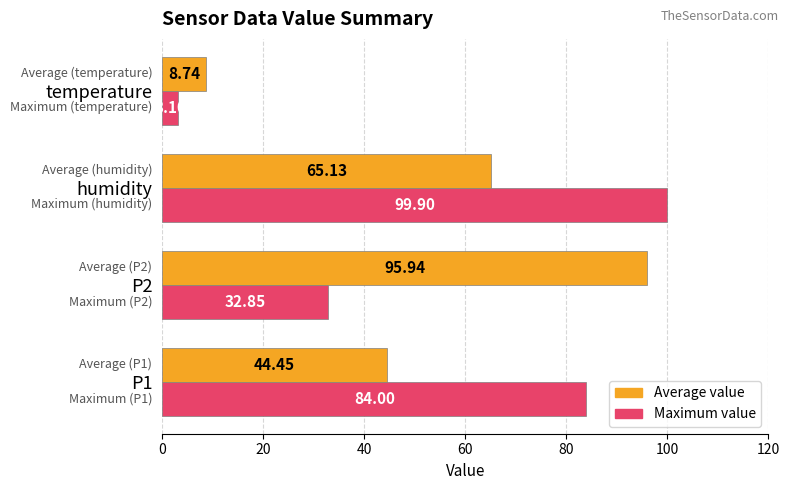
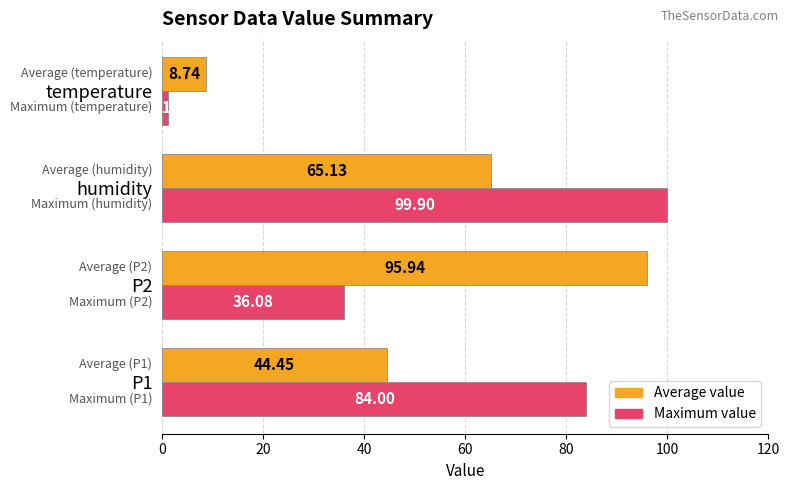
  {
    "Maximum value": {
-     "temperature": 3,
+     "temperature": 1,
      "humidity": 99.90,
-     "P2": 32.85,
+     "P2": 36.08,
      "P1": 84.00
    },
    "Average value": {
      "temperature": 8.74,
      "humidity": 65.13,
      "P2": 95.94,
      "P1": 44.45
    }
  }
